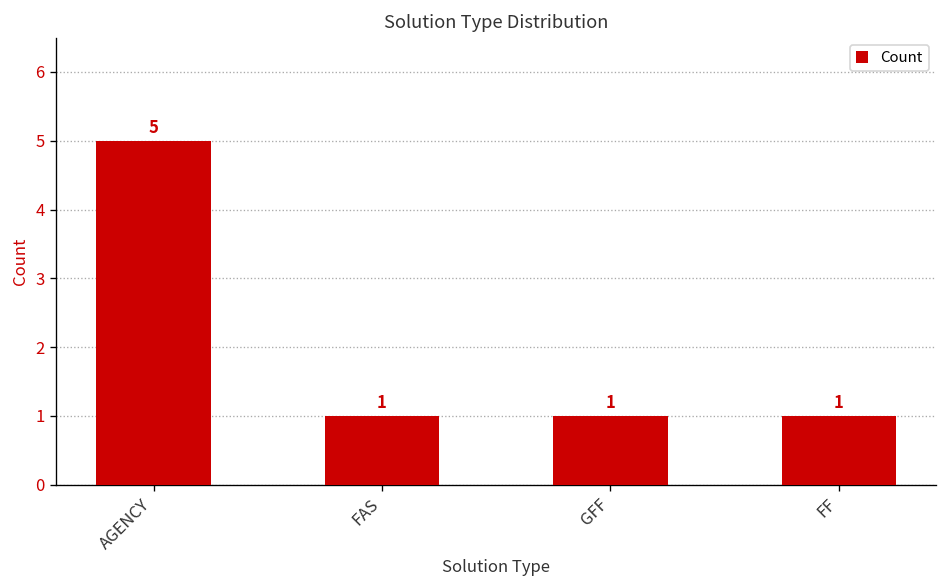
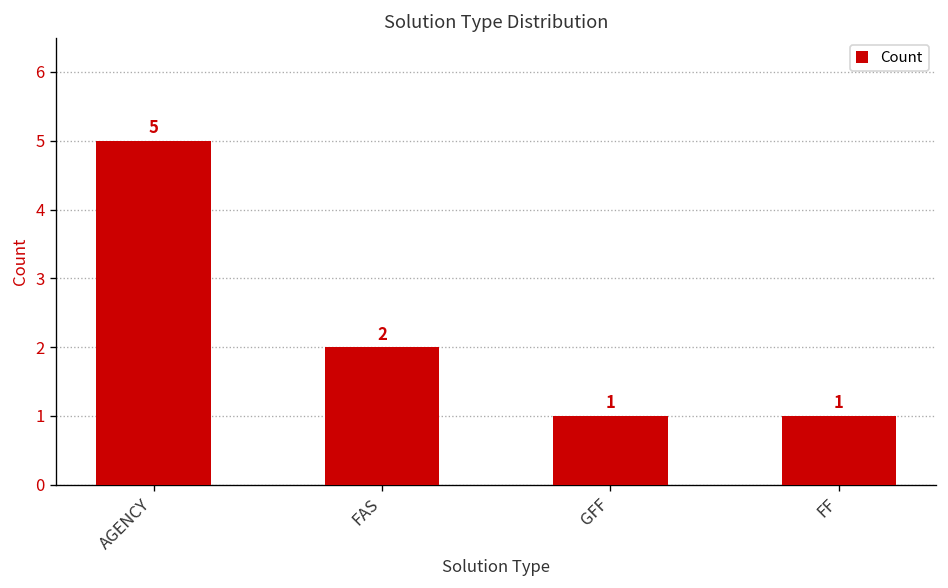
  {
    "AGENCY": 5,
-   "FAS": 1,
+   "FAS": 2,
    "GFF": 1,
    "FF": 1
  }
